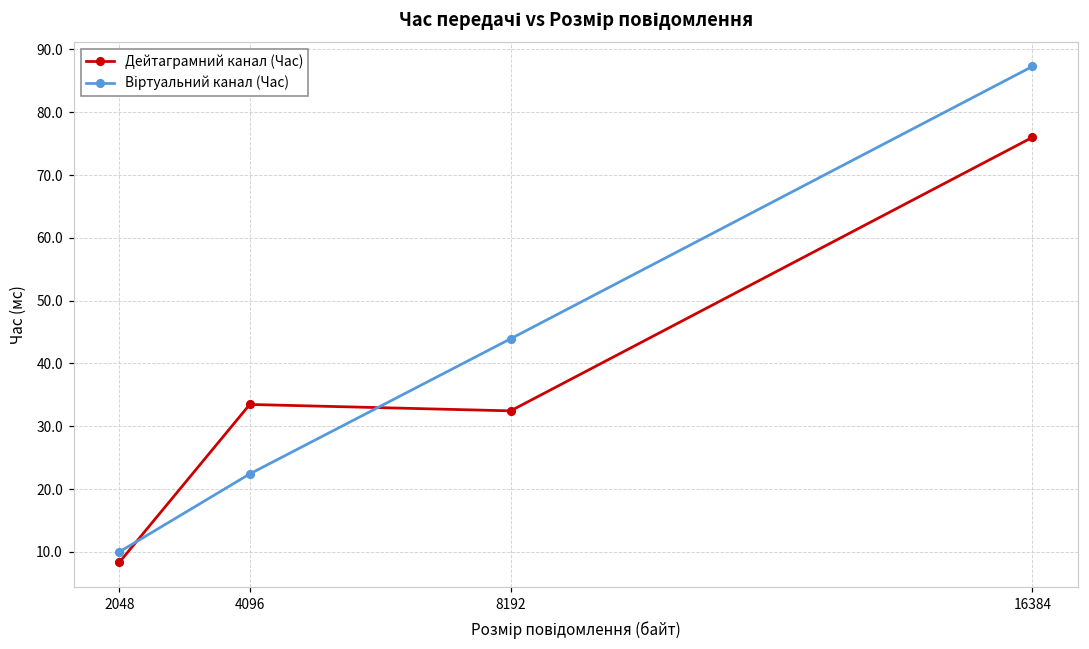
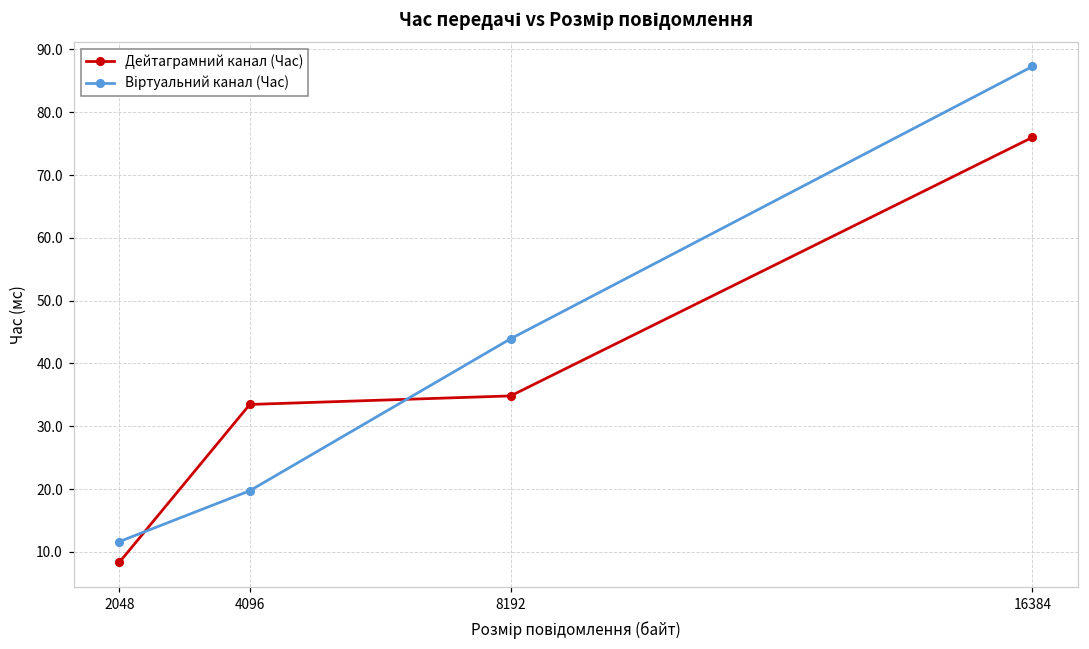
  {
    "Дейтаграмний канал (Час)": {
      "2048": 8,
      "4096": 33,
-     "8192": 32,
+     "8192": 35,
      "16384": 76
    },
    "Віртуальний канал (Час)": {
-     "2048": 10,
-     "4096": 22,
+     "2048": 12,
+     "4096": 20,
      "8192": 44,
      "16384": 87
    }
  }
